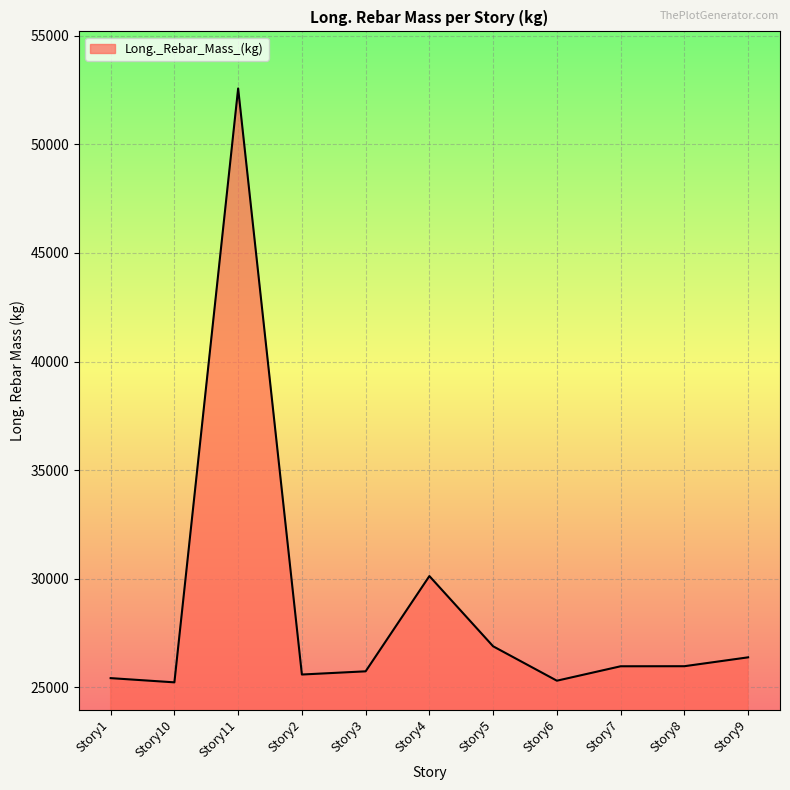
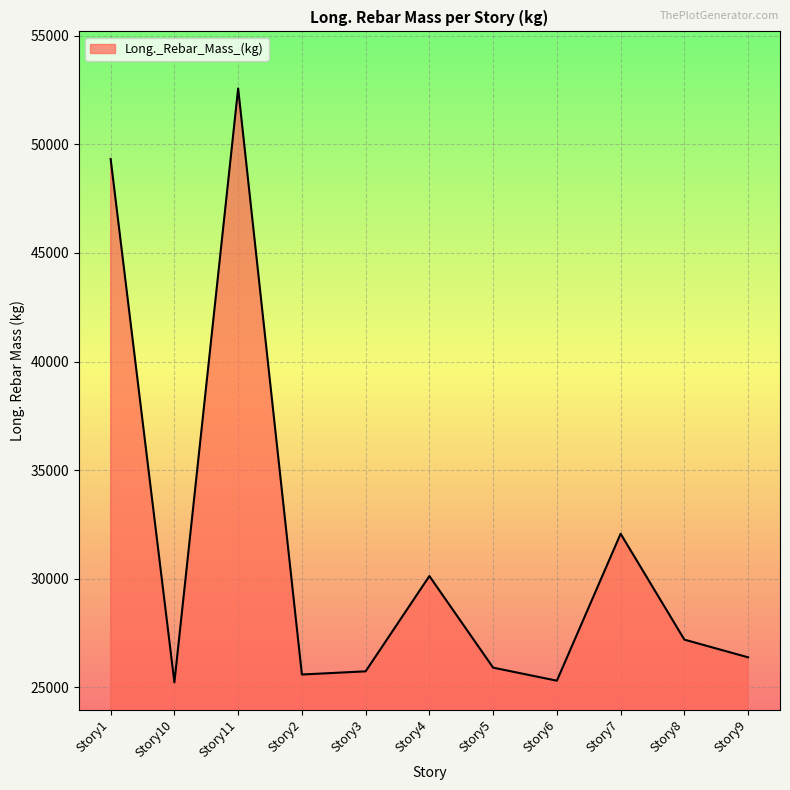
  {
-   "Story1": 25400,
+   "Story1": 49300,
    "Story10": 25200,
    "Story11": 52600,
    "Story2": 25600,
    "Story3": 25700,
    "Story4": 30100,
-   "Story5": 26900,
+   "Story5": 25900,
    "Story6": 25300,
-   "Story7": 26000,
-   "Story8": 26000,
+   "Story7": 32100,
+   "Story8": 27200,
    "Story9": 26400
  }
